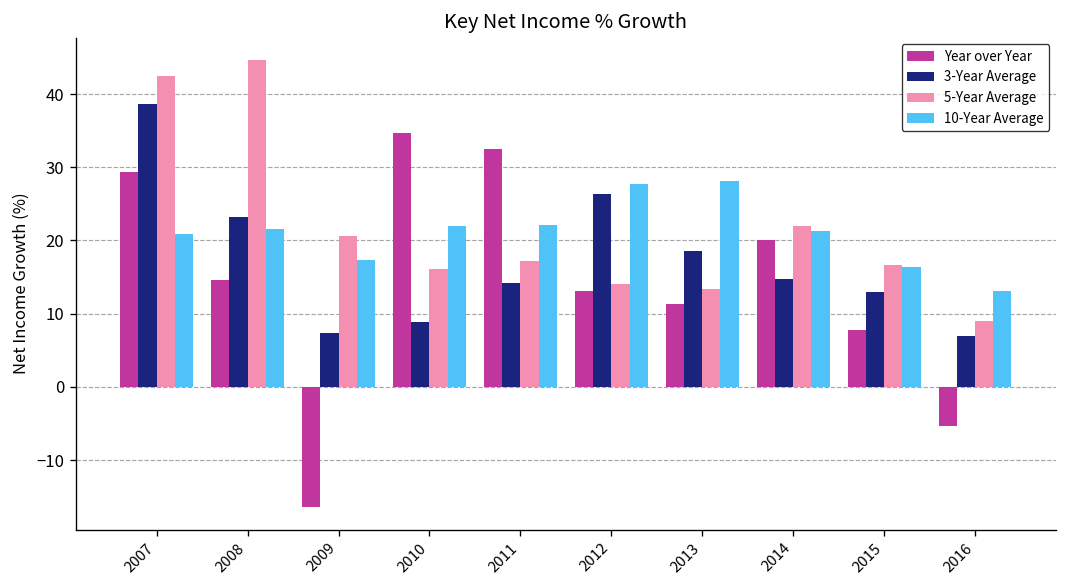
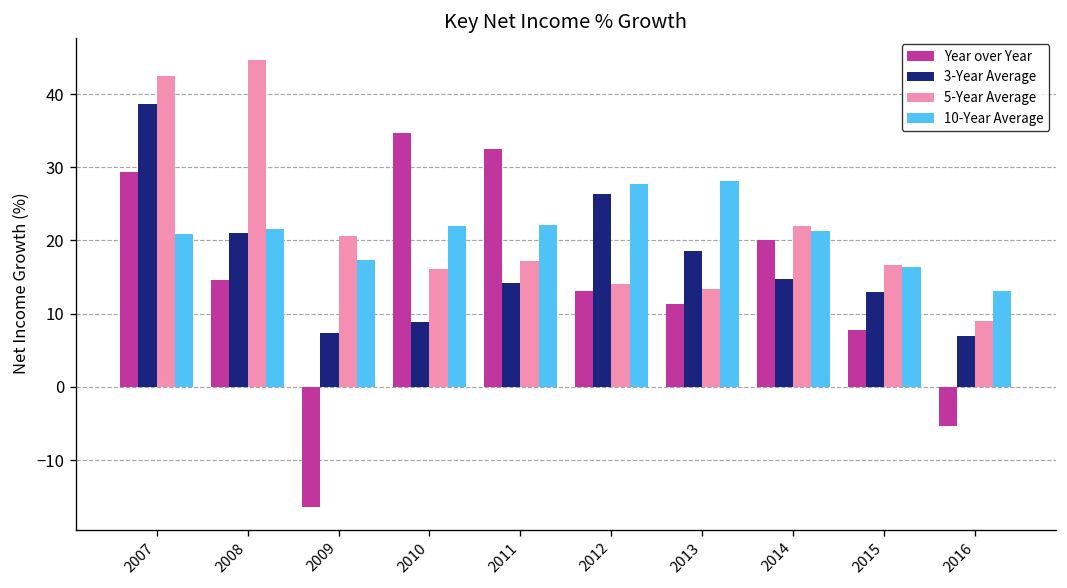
  {
    "Year over Year": {
      "2007": 29,
      "2008": 15,
      "2009": -16,
      "2010": 35,
      "2011": 32,
      "2012": 13,
      "2013": 11,
      "2014": 20,
      "2015": 8,
      "2016": -5
    },
    "3-Year Average": {
      "2007": 39,
-     "2008": 23,
+     "2008": 21,
      "2009": 7,
      "2010": 9,
      "2011": 14,
      "2012": 26,
      "2013": 19,
      "2014": 15,
      "2015": 13,
      "2016": 7
    },
    "5-Year Average": {
      "2007": 43,
      "2008": 45,
      "2009": 21,
      "2010": 16,
      "2011": 17,
      "2012": 14,
      "2013": 13,
      "2014": 22,
      "2015": 17,
      "2016": 9
    },
    "10-Year Average": {
      "2007": 21,
      "2008": 22,
      "2009": 17,
      "2010": 22,
      "2011": 22,
      "2012": 28,
      "2013": 28,
      "2014": 21,
      "2015": 16,
      "2016": 13
    }
  }
